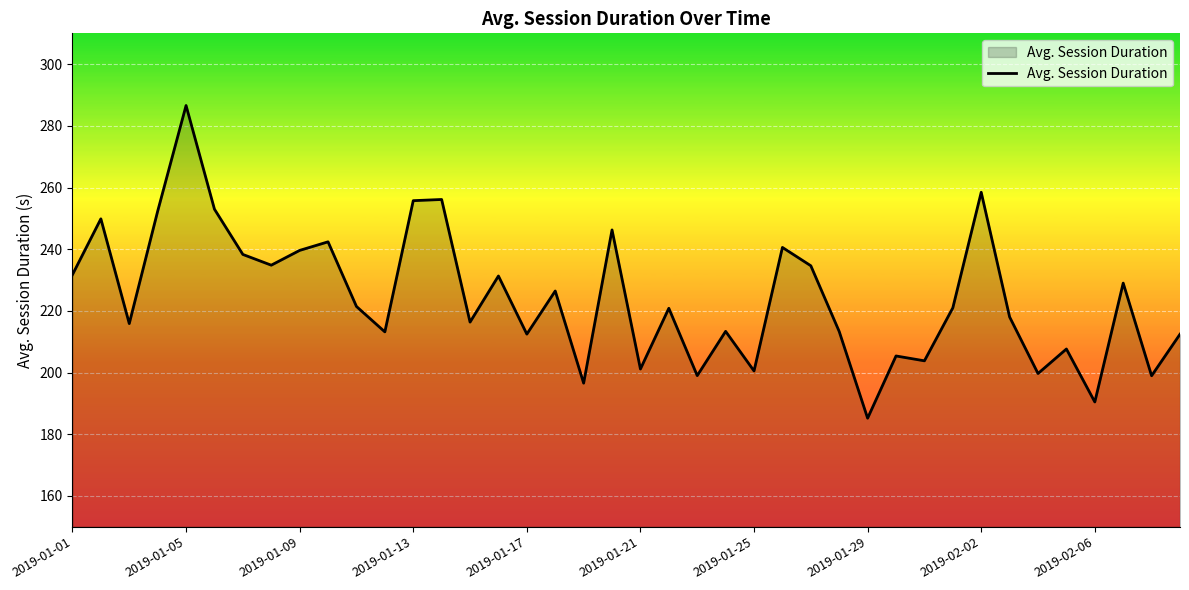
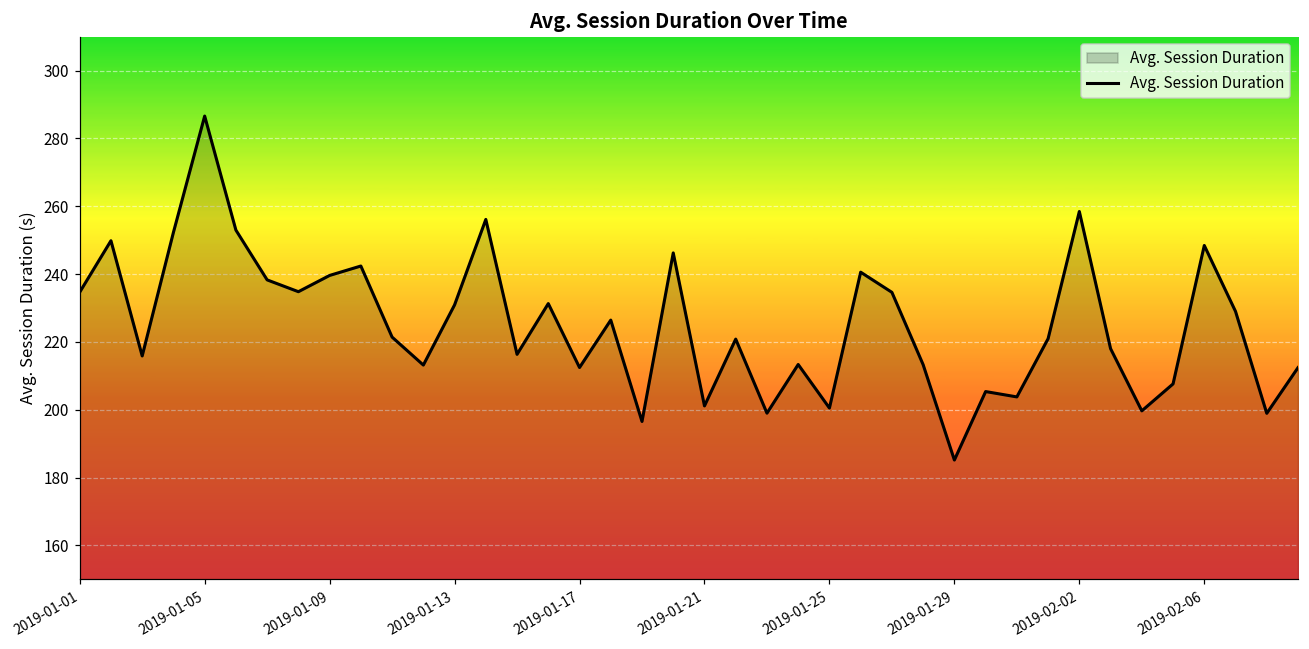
  {
-   "2019-01-01": 232,
+   "2019-01-01": 235,
    "2019-01-05": 287,
    "2019-01-09": 240,
-   "2019-01-13": 256,
+   "2019-01-13": 231,
    "2019-01-17": 212,
    "2019-01-21": 201,
    "2019-01-25": 201,
    "2019-01-29": 185,
    "2019-02-02": 258,
-   "2019-02-06": 190
+   "2019-02-06": 248
  }
